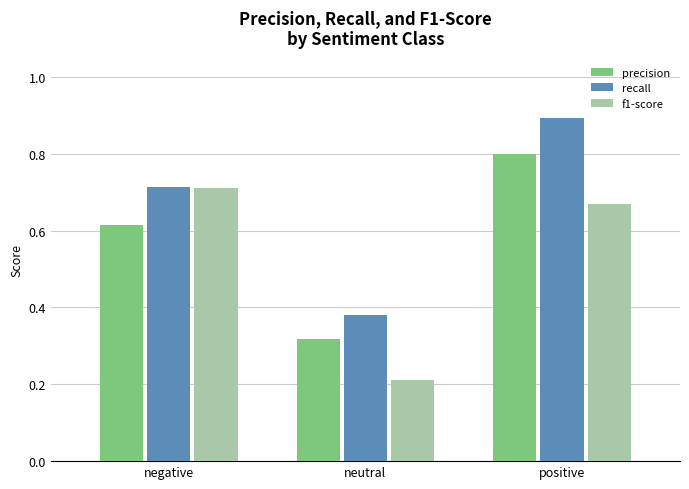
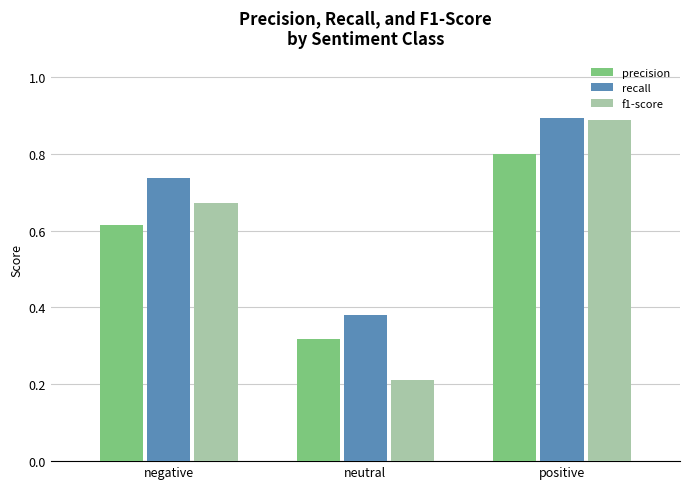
  {
    "precision": {
      "negative": 0.62,
      "neutral": 0.32,
      "positive": 0.80
    },
    "recall": {
-     "negative": 0.71,
+     "negative": 0.74,
      "neutral": 0.38,
      "positive": 0.89
    },
    "f1-score": {
-     "negative": 0.71,
+     "negative": 0.67,
      "neutral": 0.21,
-     "positive": 0.67
+     "positive": 0.89
    }
  }
